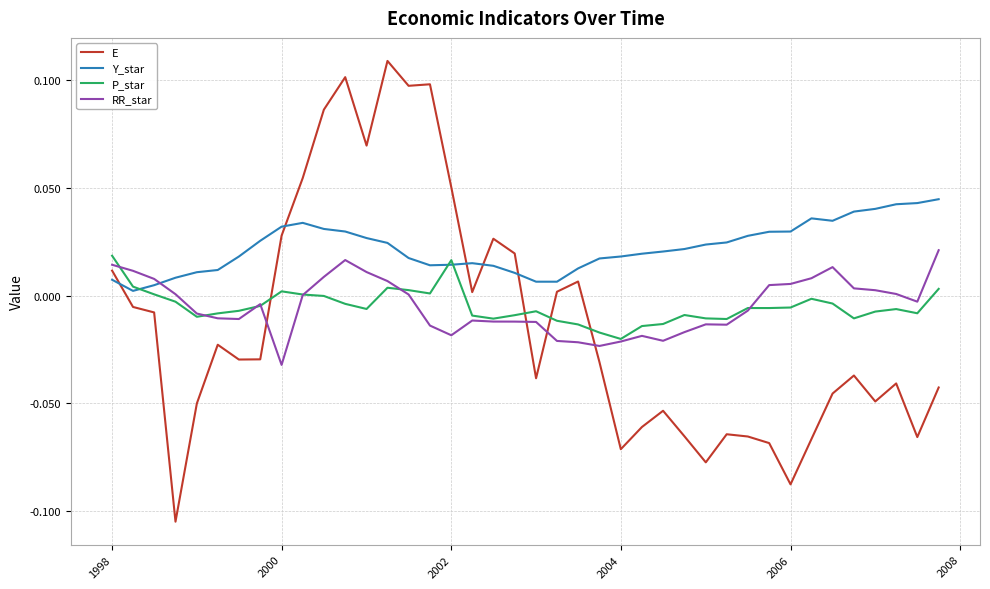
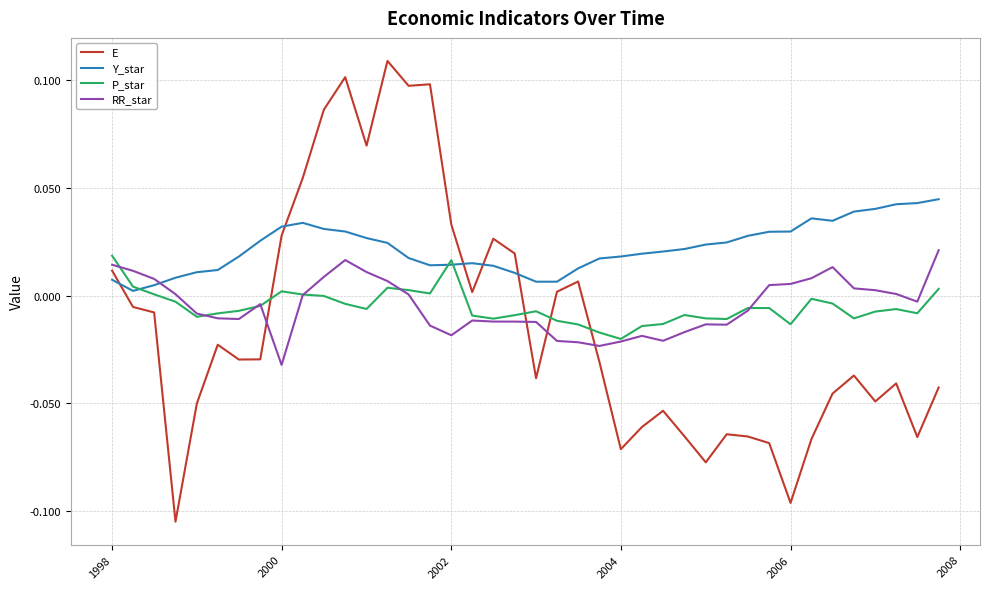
  {
    "E": {
      "1998": 0.012,
      "2000": 0.028,
-     "2002": 0.050,
+     "2002": 0.033,
      "2004": -0.071,
-     "2006": -0.088
+     "2006": -0.096
    },
    "Y_star": {
      "1998": 0.007,
      "2000": 0.032,
      "2002": 0.014,
      "2004": 0.018,
      "2006": 0.030
    },
    "P_star": {
      "1998": 0.019,
      "2000": 0.002,
      "2002": 0.016,
-     "2006": -0.006
+     "2006": -0.013
    },
    "RR_star": {
      "1998": 0.014,
      "2000": -0.032,
      "2002": -0.018,
      "2006": 0.005
    }
  }
